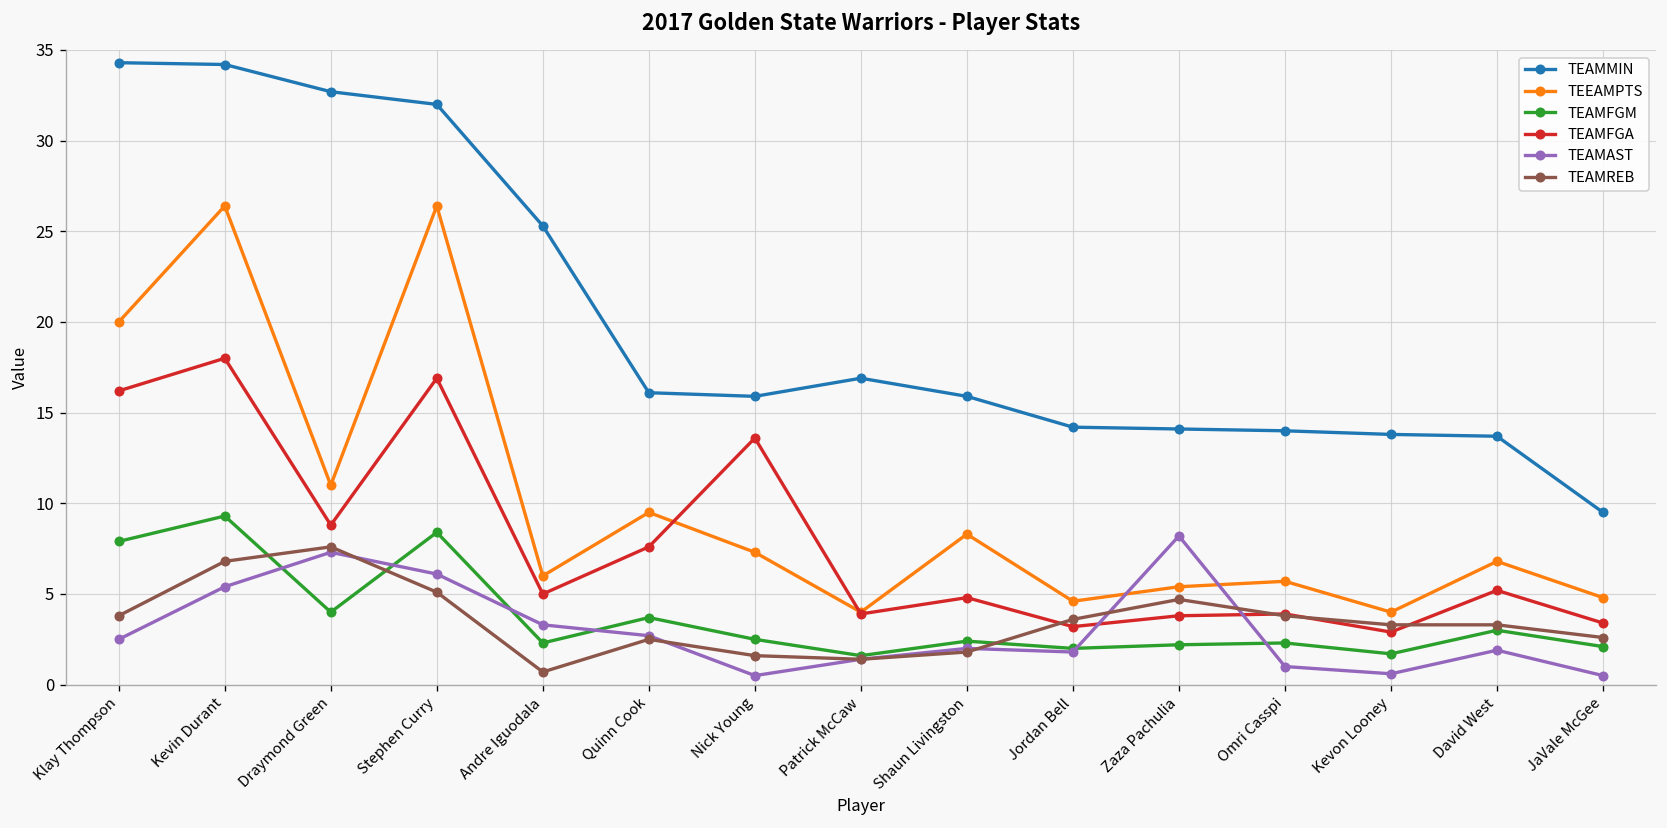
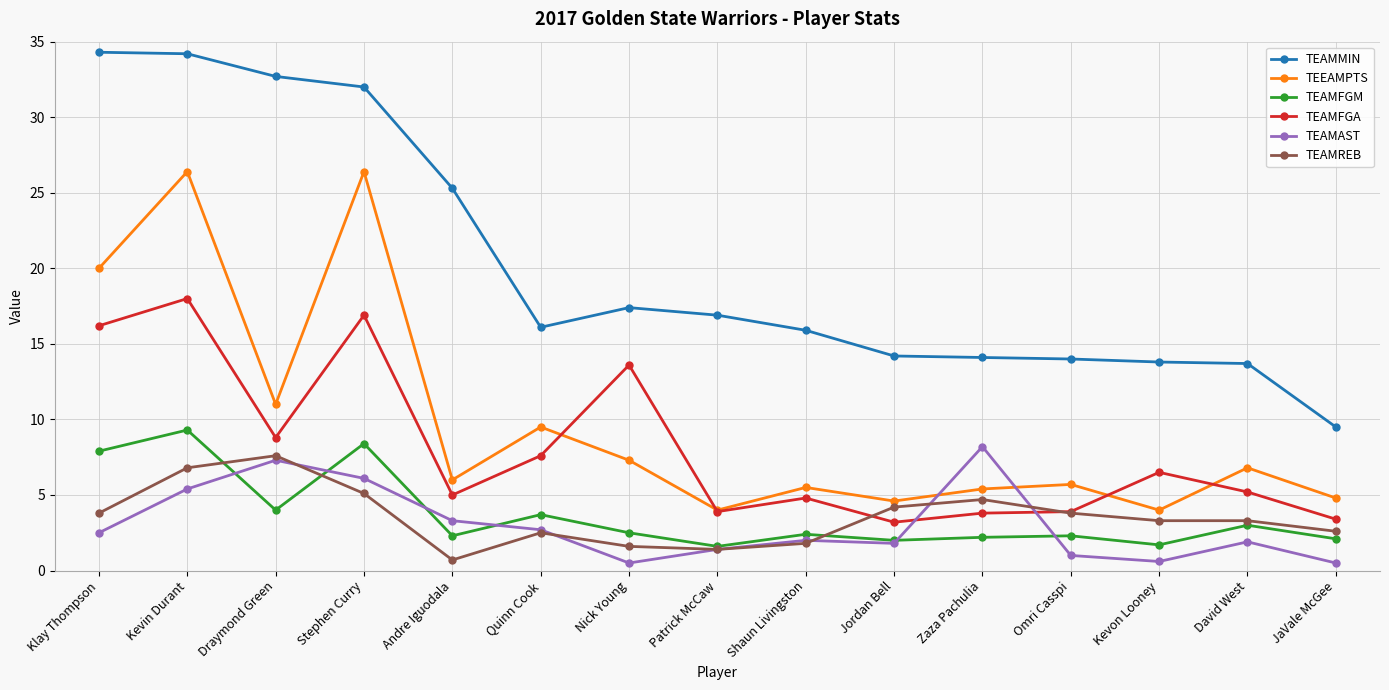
  {
    "TEAMMIN": {
      "Klay Thompson": 34.3,
      "Kevin Durant": 34.2,
      "Draymond Green": 32.7,
      "Stephen Curry": 32.0,
      "Andre Iguodala": 25.3,
      "Quinn Cook": 16.1,
-     "Nick Young": 15.9,
+     "Nick Young": 17.4,
      "Patrick McCaw": 16.9,
      "Shaun Livingston": 15.9,
      "Jordan Bell": 14.2,
      "Zaza Pachulia": 14.1,
      "Omri Casspi": 14.0,
      "Kevon Looney": 13.8,
      "David West": 13.7,
      "JaVale McGee": 9.5
    },
    "TEEAMPTS": {
      "Klay Thompson": 20.0,
      "Kevin Durant": 26.4,
      "Draymond Green": 11.0,
      "Stephen Curry": 26.4,
      "Andre Iguodala": 6.0,
      "Quinn Cook": 9.5,
      "Nick Young": 7.3,
-     "Shaun Livingston": 8.3,
+     "Shaun Livingston": 5.5,
      "Jordan Bell": 4.6,
      "Zaza Pachulia": 5.4,
      "Omri Casspi": 5.7,
      "Kevon Looney": 4.0,
      "David West": 6.8,
      "JaVale McGee": 4.8
    },
    "TEAMFGM": {
      "Klay Thompson": 7.9,
      "Kevin Durant": 9.3,
      "Draymond Green": 4.0,
      "Stephen Curry": 8.4,
      "Andre Iguodala": 2.3,
      "Quinn Cook": 3.7,
      "Nick Young": 2.5,
      "Patrick McCaw": 1.6,
      "Shaun Livingston": 2.4,
      "Jordan Bell": 2.0,
      "Zaza Pachulia": 2.2,
      "Omri Casspi": 2.3,
      "Kevon Looney": 1.7,
      "David West": 3.0,
      "JaVale McGee": 2.1
    },
    "TEAMFGA": {
      "Klay Thompson": 16.2,
      "Kevin Durant": 18.0,
      "Draymond Green": 8.8,
      "Stephen Curry": 16.9,
      "Andre Iguodala": 5.0,
      "Quinn Cook": 7.6,
      "Nick Young": 13.6,
      "Shaun Livingston": 4.8,
      "Jordan Bell": 3.2,
      "Zaza Pachulia": 3.8,
-     "Kevon Looney": 2.9,
+     "Kevon Looney": 6.5,
      "David West": 5.2,
      "JaVale McGee": 3.4
    },
    "TEAMAST": {
      "Klay Thompson": 2.5,
      "Kevin Durant": 5.4,
      "Draymond Green": 7.3,
      "Stephen Curry": 6.1,
      "Andre Iguodala": 3.3,
      "Quinn Cook": 2.7,
      "Nick Young": 0.5,
      "Shaun Livingston": 2.0,
      "Jordan Bell": 1.8,
      "Zaza Pachulia": 8.2,
      "Omri Casspi": 1.0,
      "Kevon Looney": 0.6,
      "David West": 1.9,
      "JaVale McGee": 0.5
    },
    "TEAMREB": {
      "Klay Thompson": 3.8,
      "Kevin Durant": 6.8,
      "Draymond Green": 7.6,
      "Stephen Curry": 5.1,
      "Andre Iguodala": 0.7,
      "Quinn Cook": 2.5,
      "Nick Young": 1.6,
      "Shaun Livingston": 1.8,
-     "Jordan Bell": 3.6,
+     "Jordan Bell": 4.2,
      "Zaza Pachulia": 4.7,
      "Kevon Looney": 3.3,
      "David West": 3.3,
      "JaVale McGee": 2.6
    }
  }
